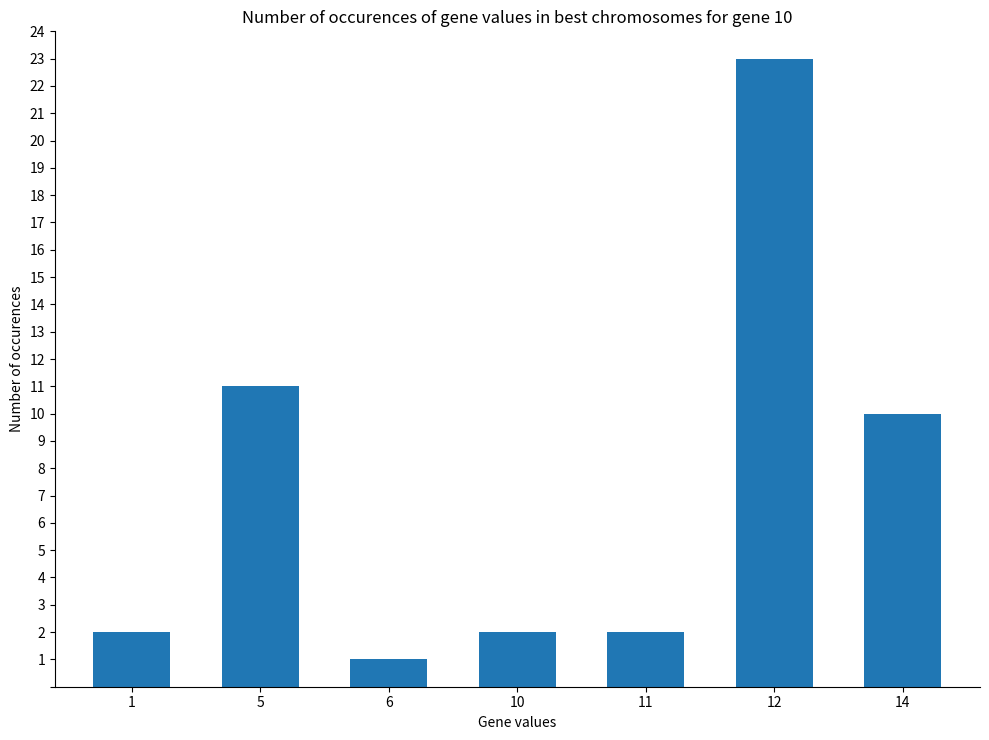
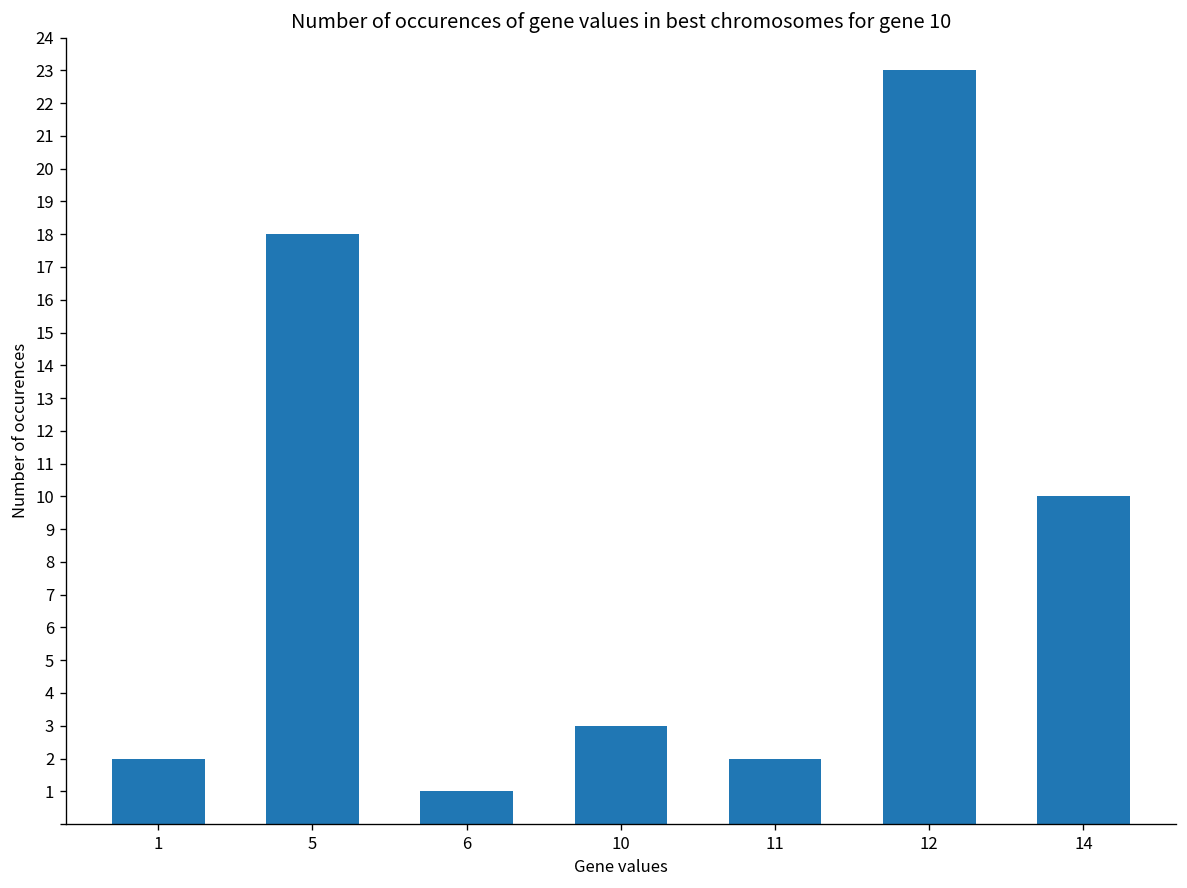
  {
    "1": 2,
-   "5": 11,
+   "5": 18,
    "6": 1,
-   "10": 2,
+   "10": 3,
    "11": 2,
    "12": 23,
    "14": 10
  }
